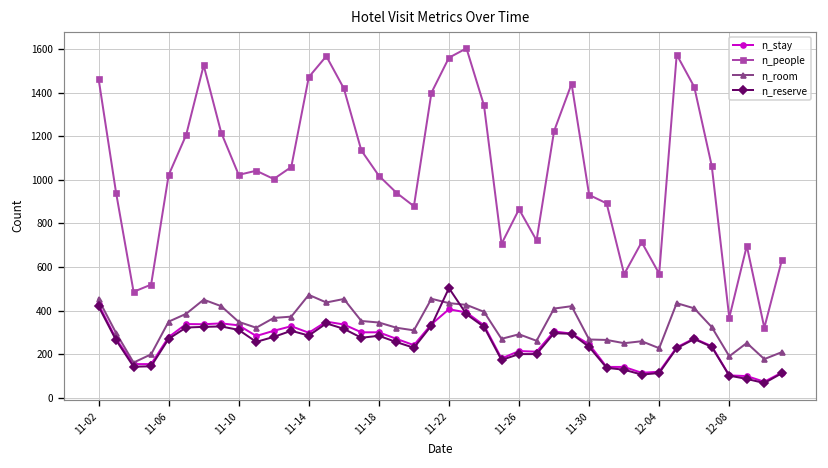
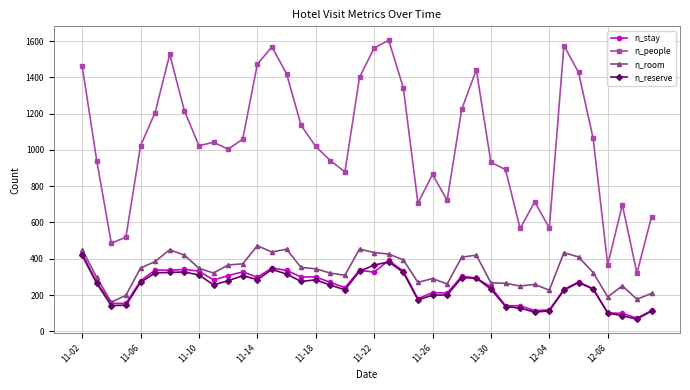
  {
    "n_stay": {
      "11-10": 330,
      "11-18": 300,
-     "11-22": 410,
+     "11-22": 330,
      "11-26": 210
    },
    "n_reserve": {
      "11-10": 310,
      "11-18": 280,
-     "11-22": 500,
+     "11-22": 370,
      "11-26": 200
    }
  }
